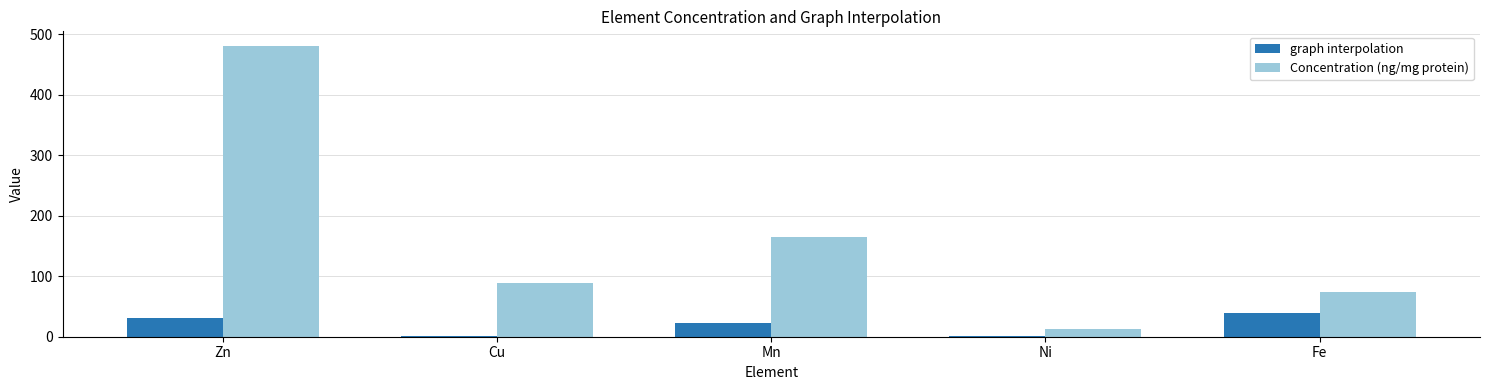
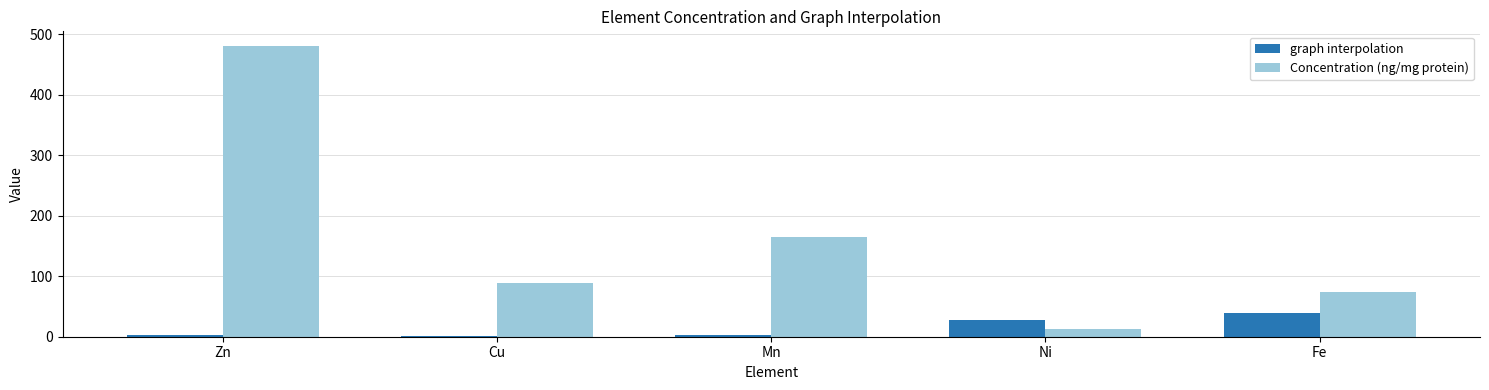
  {
    "graph interpolation": {
-     "Zn": 30,
-     "Mn": 20,
-     "Ni": 0,
+     "Zn": 0,
+     "Mn": 0,
+     "Ni": 30,
      "Fe": 40
    },
    "Concentration (ng/mg protein)": {
      "Zn": 480,
      "Cu": 90,
      "Mn": 160,
      "Ni": 10,
      "Fe": 70
    }
  }
